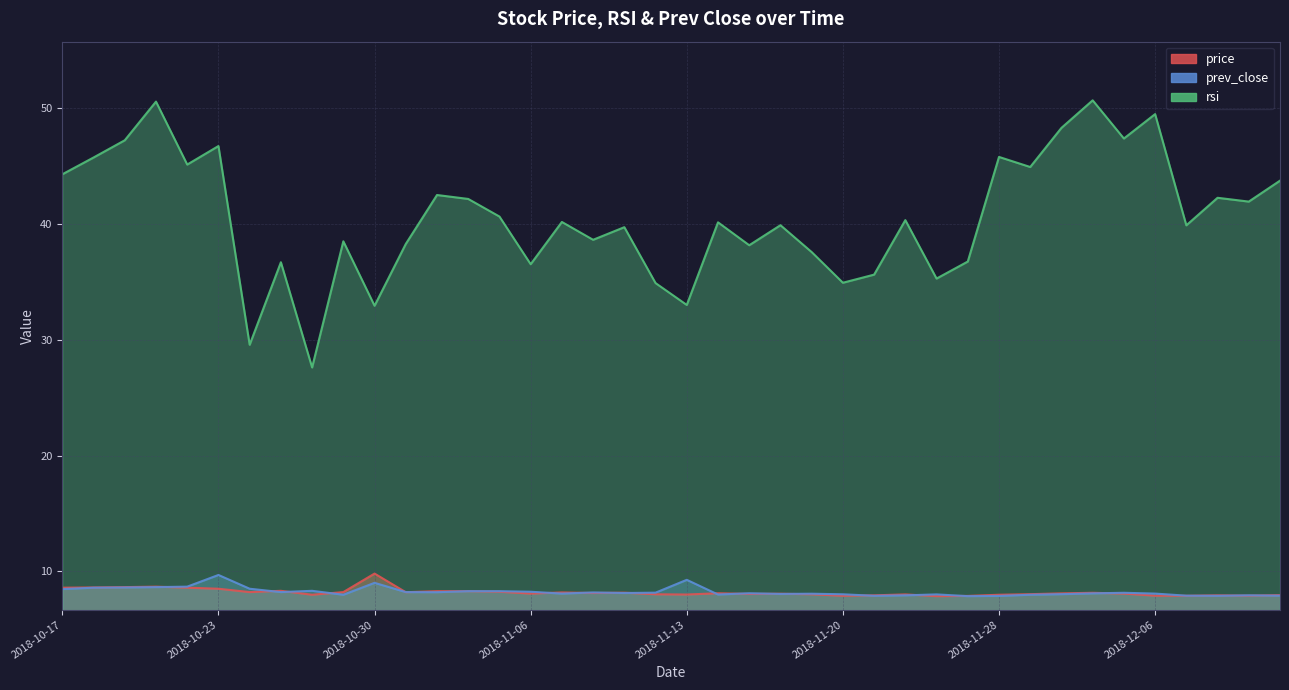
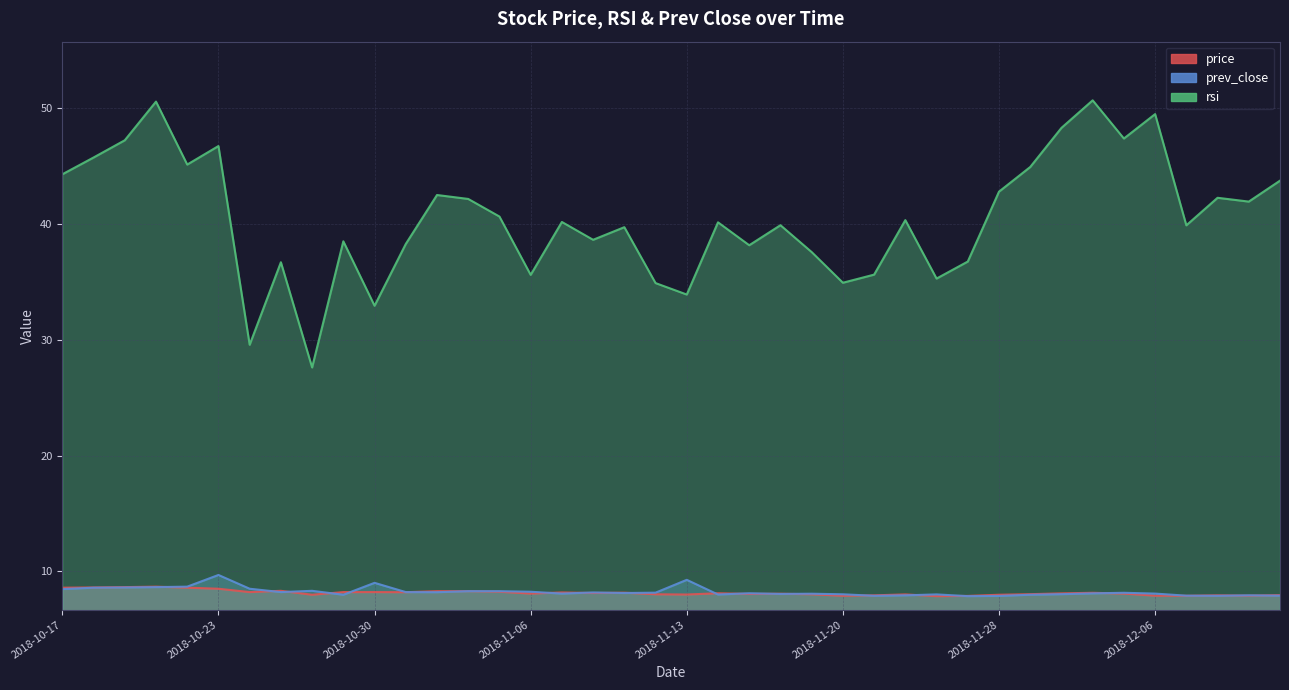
  {
    "price": {
      "2018-10-23": 8.5,
-     "2018-10-30": 9.8,
+     "2018-10-30": 8.2,
      "2018-11-13": 8.0
    },
    "prev_close": {
      "2018-10-23": 9.7,
      "2018-10-30": 9.0,
      "2018-11-13": 9.3
    },
    "rsi": {
      "2018-10-23": 46.7,
      "2018-10-30": 32.9,
-     "2018-11-06": 36.5,
-     "2018-11-13": 33.0,
+     "2018-11-06": 35.6,
+     "2018-11-13": 33.9,
      "2018-11-20": 34.9,
-     "2018-11-28": 45.8,
+     "2018-11-28": 42.8,
      "2018-12-06": 49.5
    }
  }
